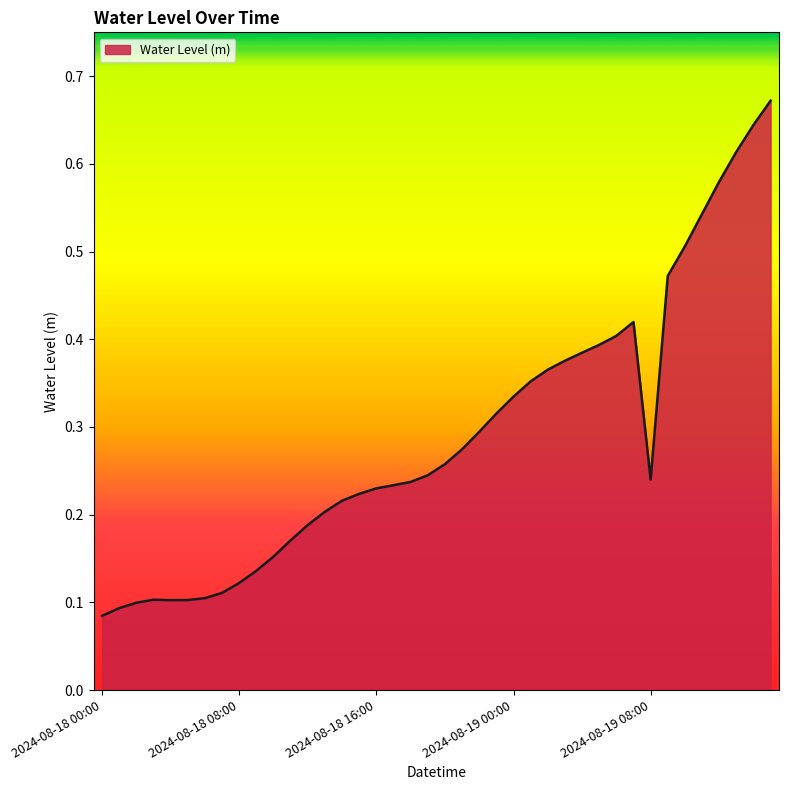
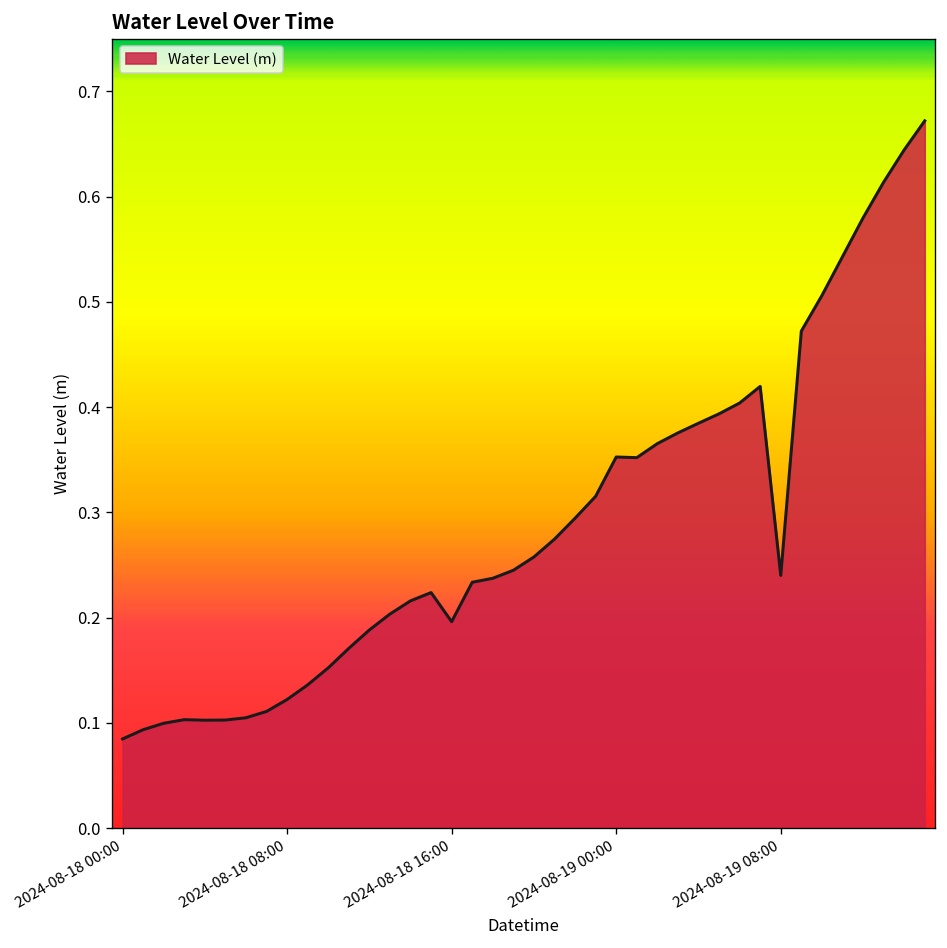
  {
    "2024-08-18 00:00": 0.08,
    "2024-08-18 08:00": 0.12,
-   "2024-08-18 16:00": 0.23,
-   "2024-08-19 00:00": 0.33,
+   "2024-08-18 16:00": 0.20,
+   "2024-08-19 00:00": 0.35,
    "2024-08-19 08:00": 0.24
  }
